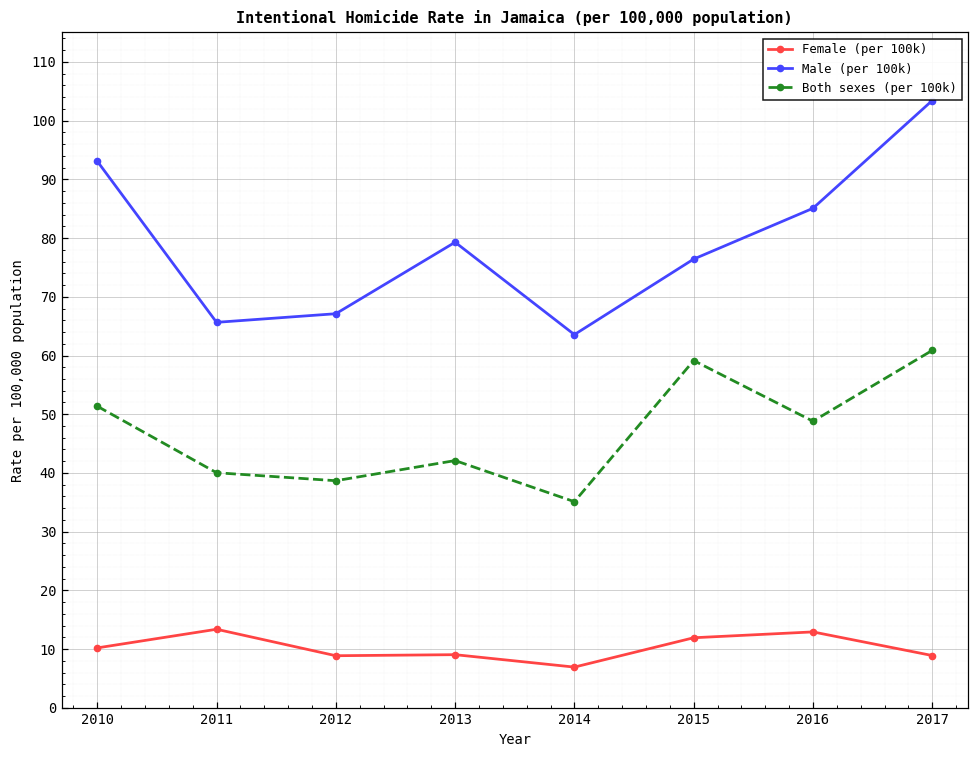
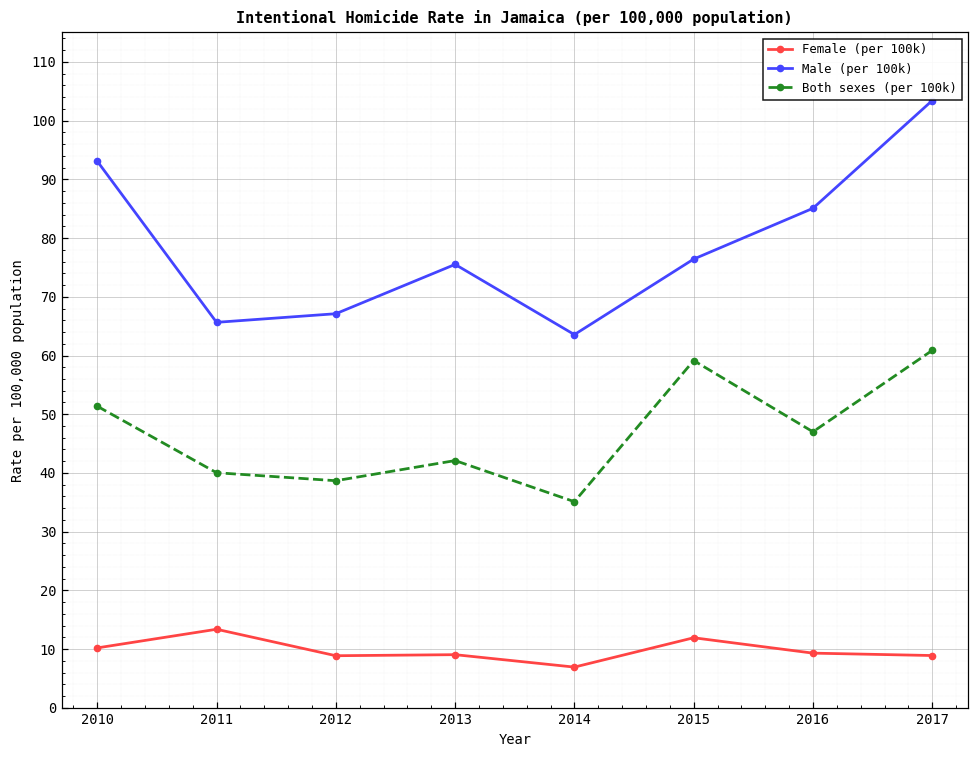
  {
    "Female (per 100k)": {
      "2010": 10,
      "2011": 13,
      "2012": 9,
      "2013": 9,
      "2014": 7,
      "2015": 12,
-     "2016": 13,
+     "2016": 9,
      "2017": 9
    },
    "Male (per 100k)": {
      "2010": 93,
      "2011": 66,
      "2012": 67,
-     "2013": 79,
+     "2013": 76,
      "2014": 64,
      "2015": 76,
      "2016": 85,
      "2017": 103
    },
    "Both sexes (per 100k)": {
      "2010": 51,
      "2011": 40,
      "2012": 39,
      "2013": 42,
      "2014": 35,
      "2015": 59,
-     "2016": 49,
+     "2016": 47,
      "2017": 61
    }
  }
